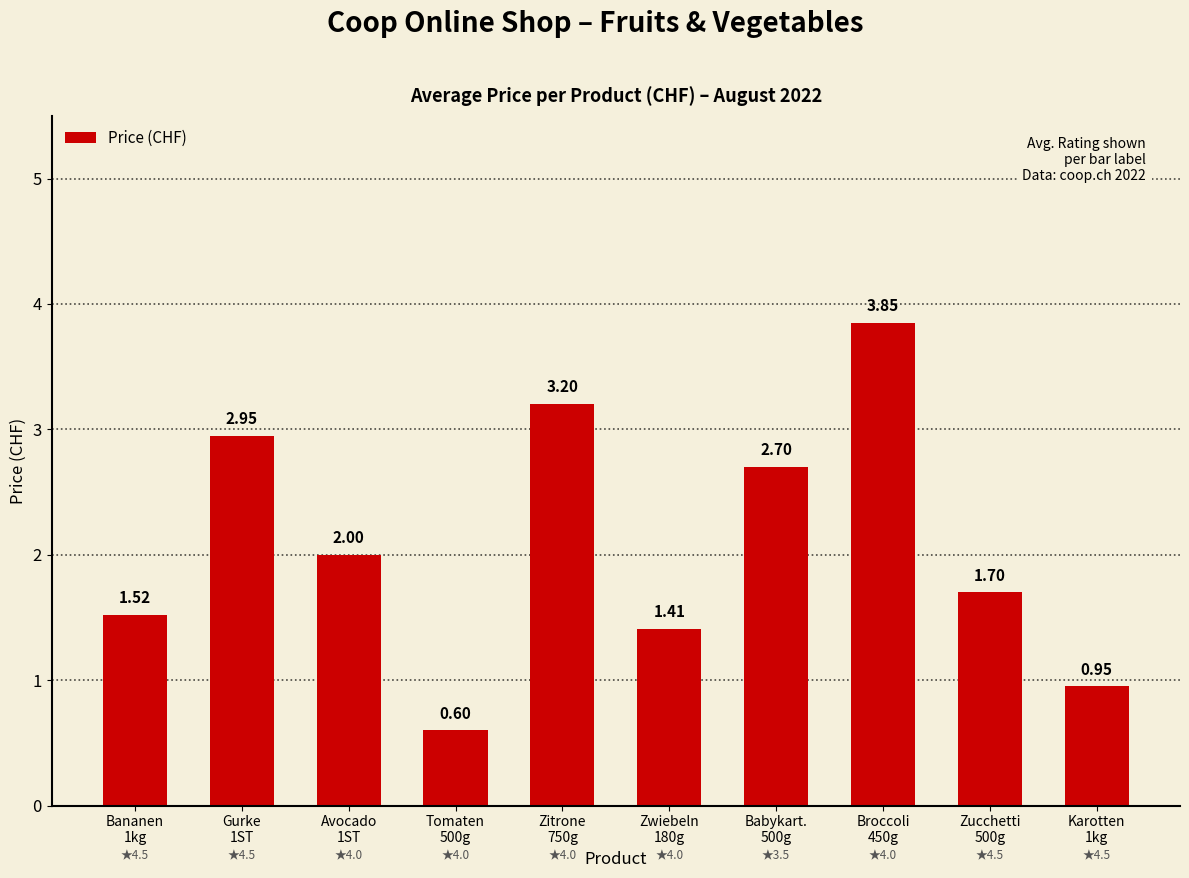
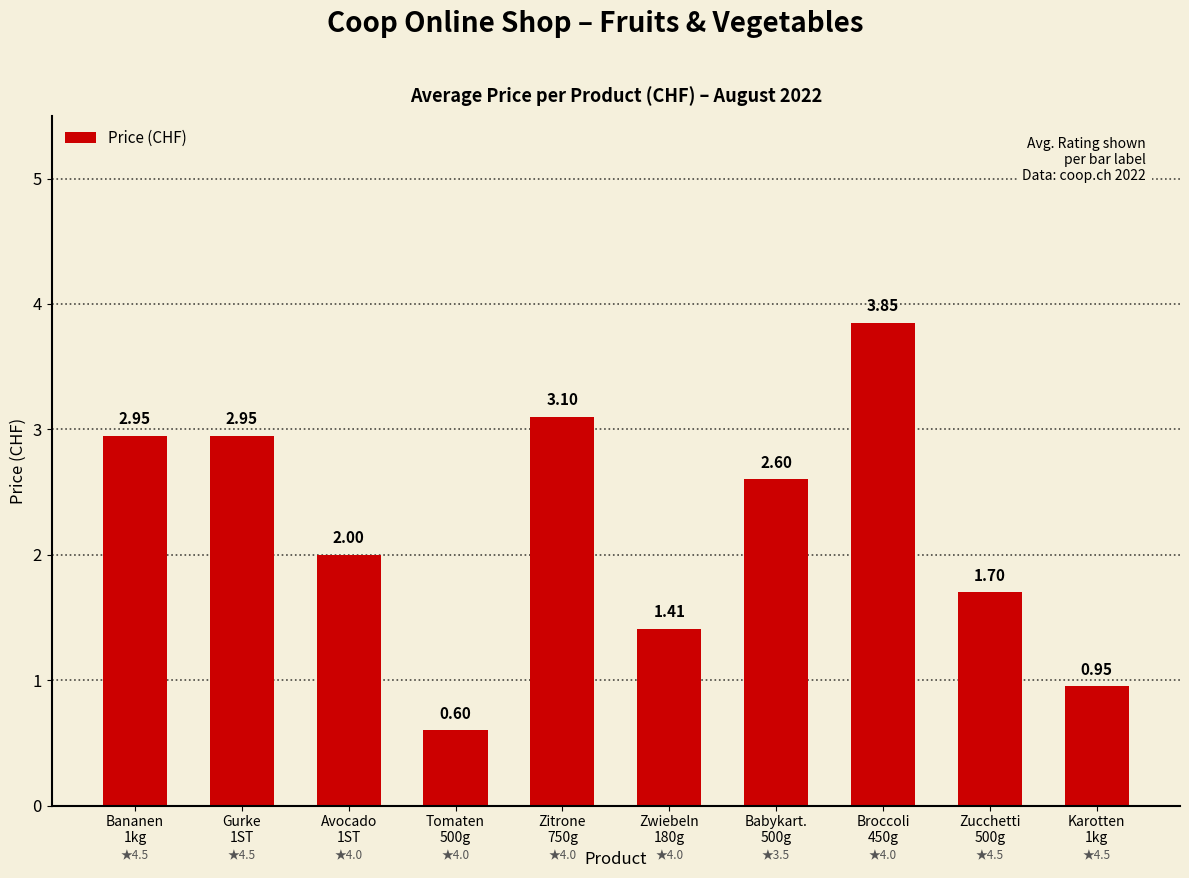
  {
-   "Bananen 1kg": 1.52,
+   "Bananen 1kg": 2.95,
    "Gurke 1ST": 2.95,
    "Avocado 1ST": 2.00,
    "Tomaten 500g": 0.60,
-   "Zitrone 750g": 3.20,
+   "Zitrone 750g": 3.10,
    "Zwiebeln 180g": 1.41,
-   "Babykart. 500g": 2.70,
+   "Babykart. 500g": 2.60,
    "Broccoli 450g": 3.85,
    "Zucchetti 500g": 1.70,
    "Karotten 1kg": 0.95
  }
